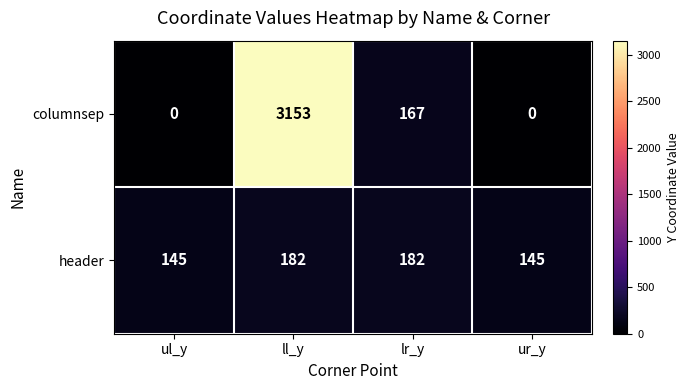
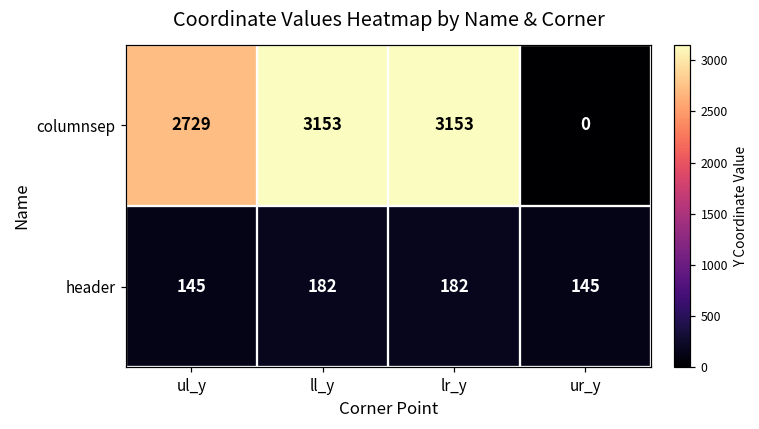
  {
    "columnsep": {
-     "ul_y": 0,
+     "ul_y": 2729,
      "ll_y": 3153,
-     "lr_y": 167,
+     "lr_y": 3153,
      "ur_y": 0
    },
    "header": {
      "ul_y": 145,
      "ll_y": 182,
      "lr_y": 182,
      "ur_y": 145
    }
  }
